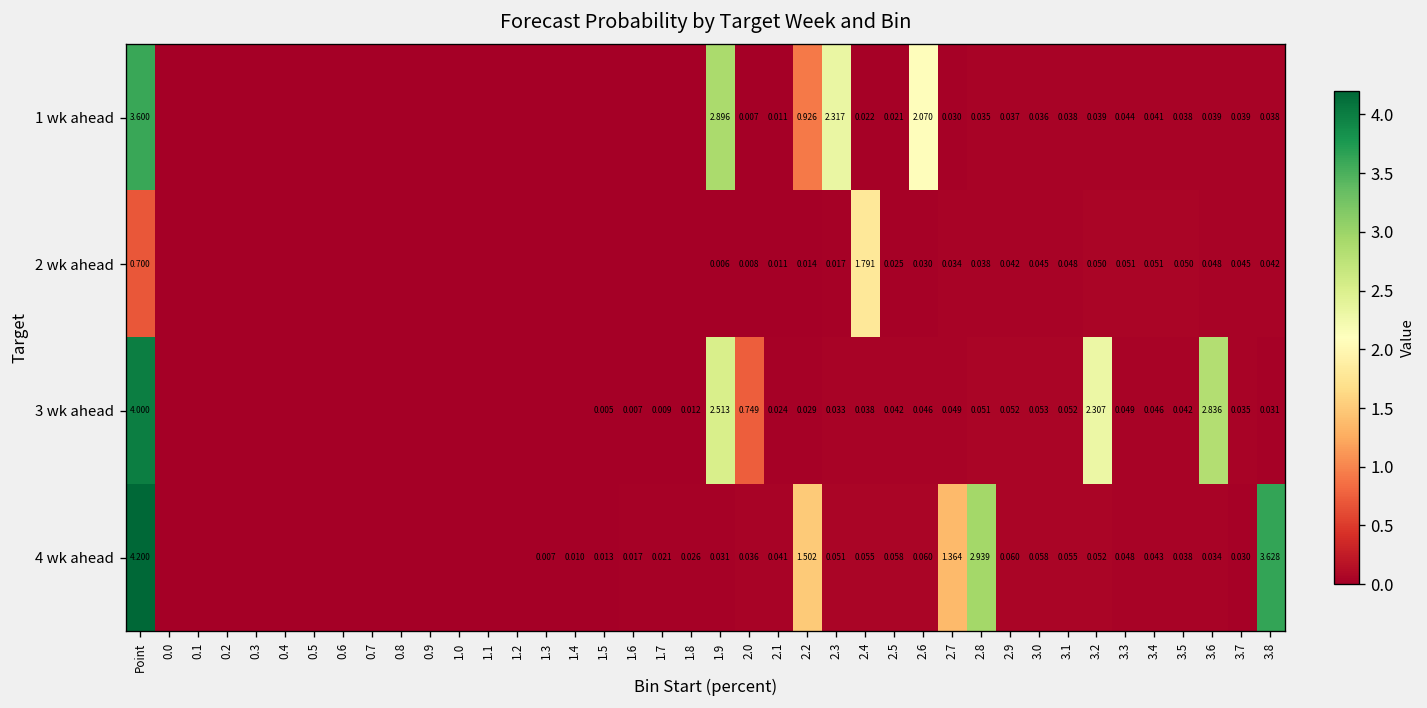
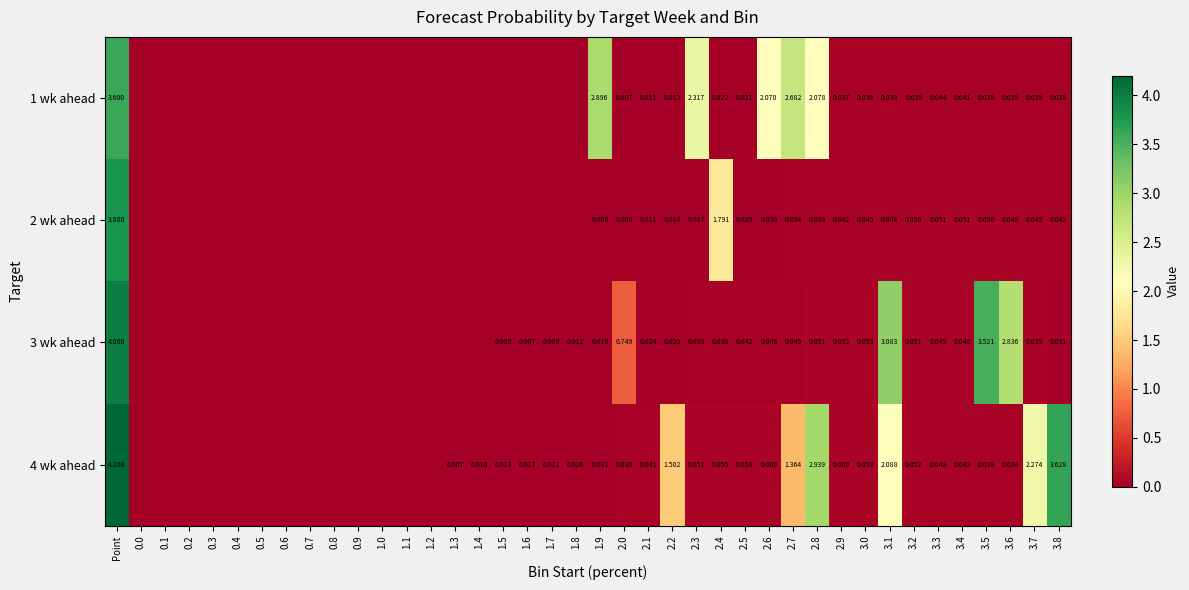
  {
    "1 wk ahead": {
      "Point": 3.600,
      "1.9": 2.896,
      "2.0": 0.007,
      "2.1": 0.011,
-     "2.2": 0.926,
+     "2.2": 0.013,
      "2.3": 2.317,
      "2.4": 0.022,
      "2.5": 0.021,
      "2.6": 2.070,
-     "2.7": 0.030,
-     "2.8": 0.035,
+     "2.7": 2.682,
+     "2.8": 2.078,
      "2.9": 0.037,
      "3.0": 0.036,
      "3.1": 0.038,
      "3.2": 0.039,
      "3.3": 0.044,
      "3.4": 0.041,
      "3.5": 0.038,
      "3.6": 0.039,
      "3.7": 0.039,
      "3.8": 0.038
    },
    "2 wk ahead": {
-     "Point": 0.700,
+     "Point": 3.800,
      "1.9": 0.006,
      "2.0": 0.008,
      "2.1": 0.011,
      "2.2": 0.014,
      "2.3": 0.017,
      "2.4": 1.791,
      "2.5": 0.025,
      "2.6": 0.030,
      "2.7": 0.034,
      "2.8": 0.038,
      "2.9": 0.042,
      "3.0": 0.045,
      "3.1": 0.048,
      "3.2": 0.050,
      "3.3": 0.051,
      "3.4": 0.051,
      "3.5": 0.050,
      "3.6": 0.048,
      "3.7": 0.045,
      "3.8": 0.042
    },
    "3 wk ahead": {
      "Point": 4.000,
      "1.5": 0.005,
      "1.6": 0.007,
      "1.7": 0.009,
      "1.8": 0.012,
-     "1.9": 2.513,
+     "1.9": 0.016,
      "2.0": 0.749,
      "2.1": 0.024,
      "2.2": 0.029,
      "2.3": 0.033,
      "2.4": 0.038,
      "2.5": 0.042,
      "2.6": 0.046,
      "2.7": 0.049,
      "2.8": 0.051,
      "2.9": 0.052,
      "3.0": 0.053,
-     "3.1": 0.052,
-     "3.2": 2.307,
+     "3.1": 3.083,
+     "3.2": 0.051,
      "3.3": 0.049,
      "3.4": 0.046,
-     "3.5": 0.042,
+     "3.5": 3.521,
      "3.6": 2.836,
      "3.7": 0.035,
      "3.8": 0.031
    },
    "4 wk ahead": {
      "Point": 4.200,
      "1.3": 0.007,
      "1.4": 0.010,
      "1.5": 0.013,
      "1.6": 0.017,
      "1.7": 0.021,
      "1.8": 0.026,
      "1.9": 0.031,
      "2.0": 0.036,
      "2.1": 0.041,
      "2.2": 1.502,
      "2.3": 0.051,
      "2.4": 0.055,
      "2.5": 0.058,
      "2.6": 0.060,
      "2.7": 1.364,
      "2.8": 2.939,
      "2.9": 0.060,
      "3.0": 0.058,
-     "3.1": 0.055,
+     "3.1": 2.088,
      "3.2": 0.052,
      "3.3": 0.048,
      "3.4": 0.043,
      "3.5": 0.038,
      "3.6": 0.034,
-     "3.7": 0.030,
+     "3.7": 2.274,
      "3.8": 3.628
    }
  }
